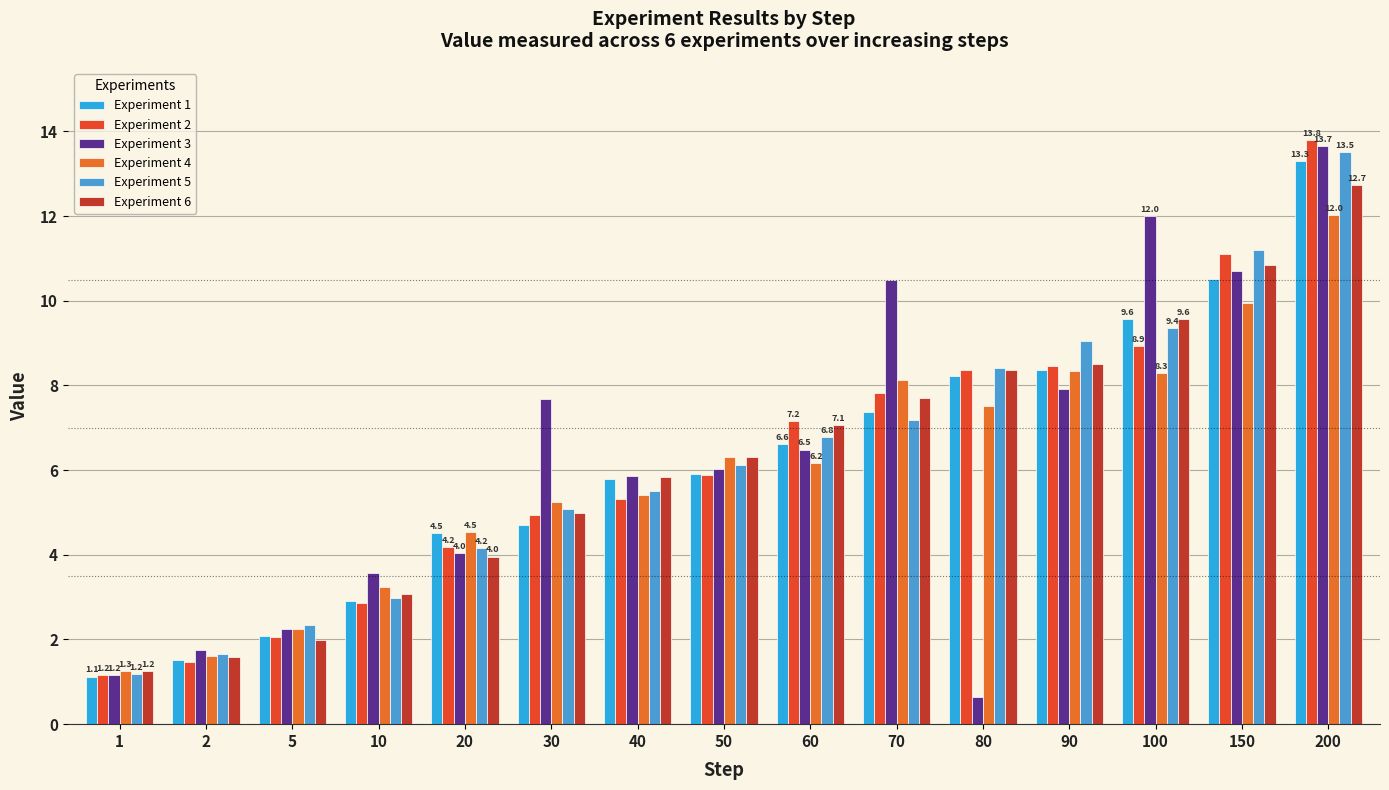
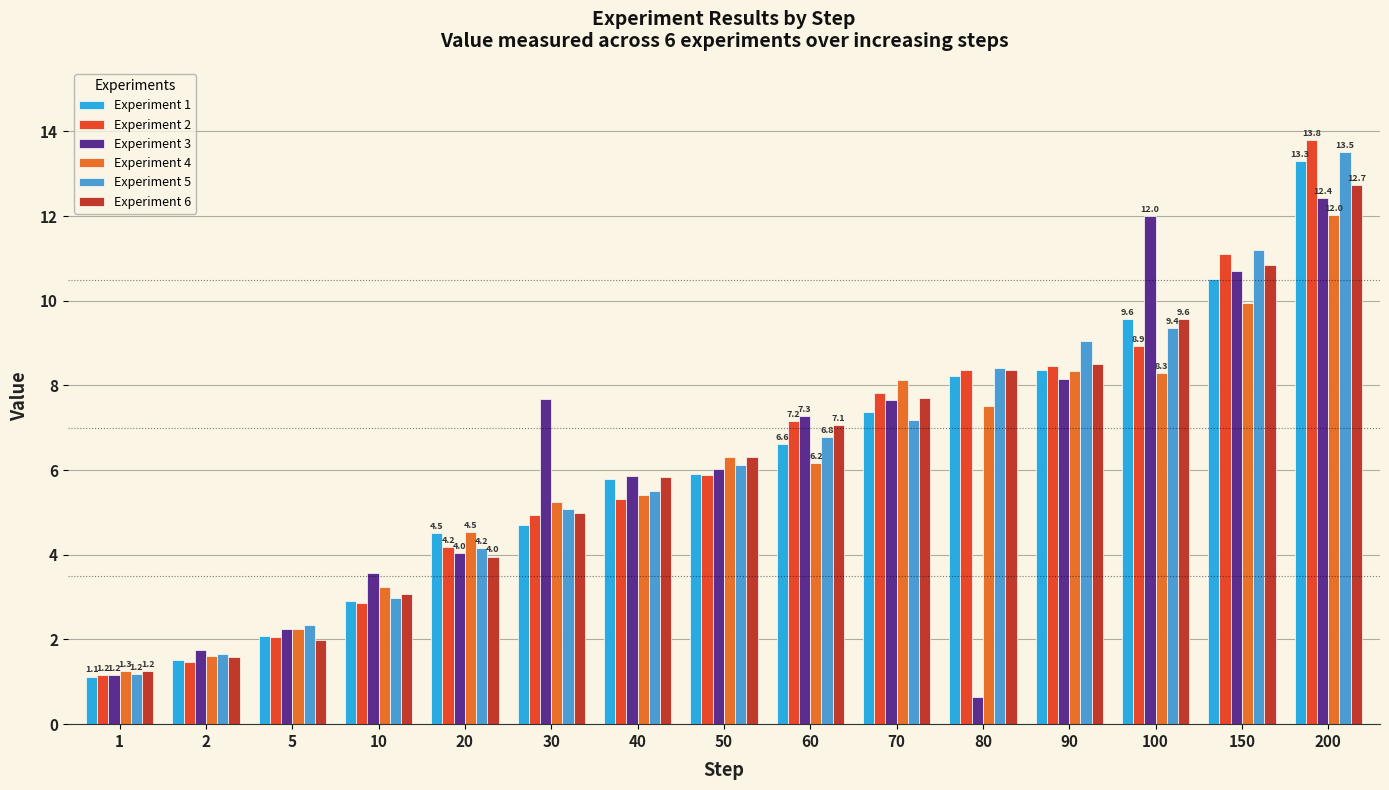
  {
    "Experiment 3": {
      "20": 4.0,
-     "60": 6.5,
-     "70": 10.5,
-     "90": 7.9,
+     "60": 7.3,
+     "70": 7.7,
+     "90": 8.1,
      "100": 12.0,
-     "200": 13.7
+     "200": 12.4
    }
  }
